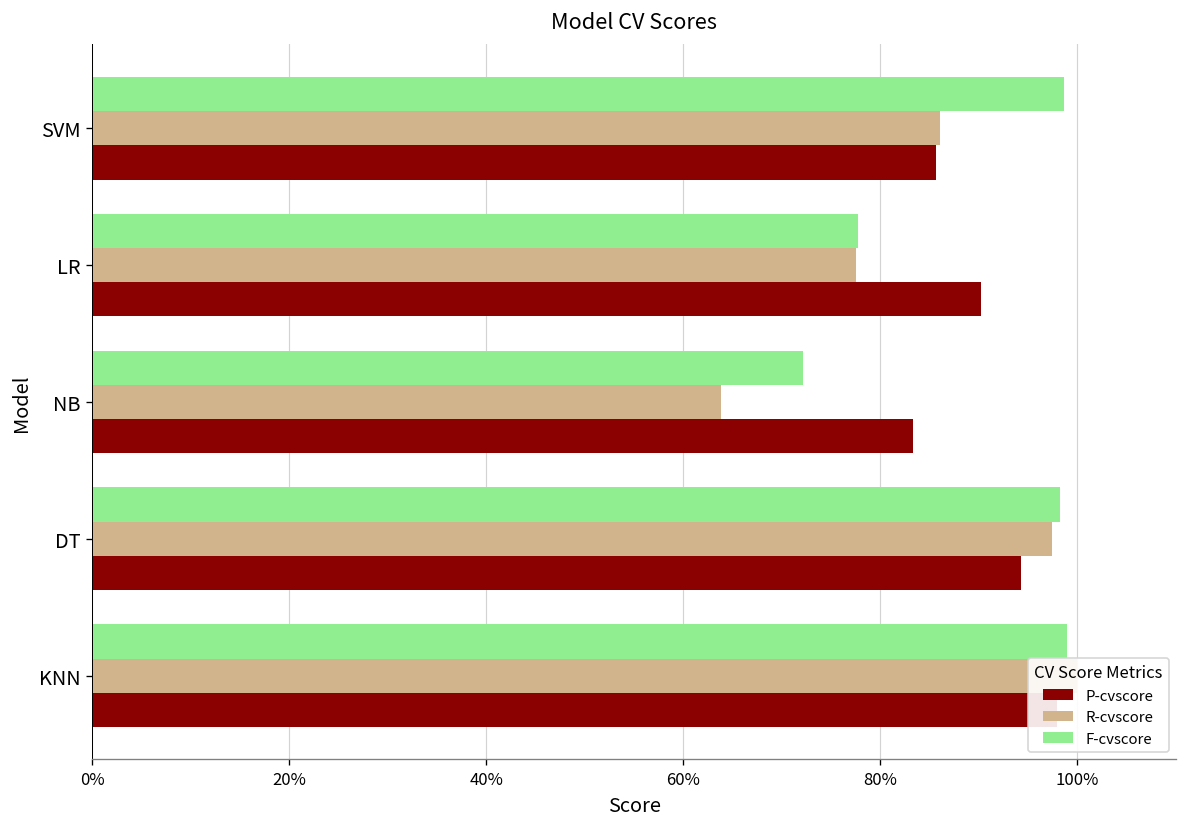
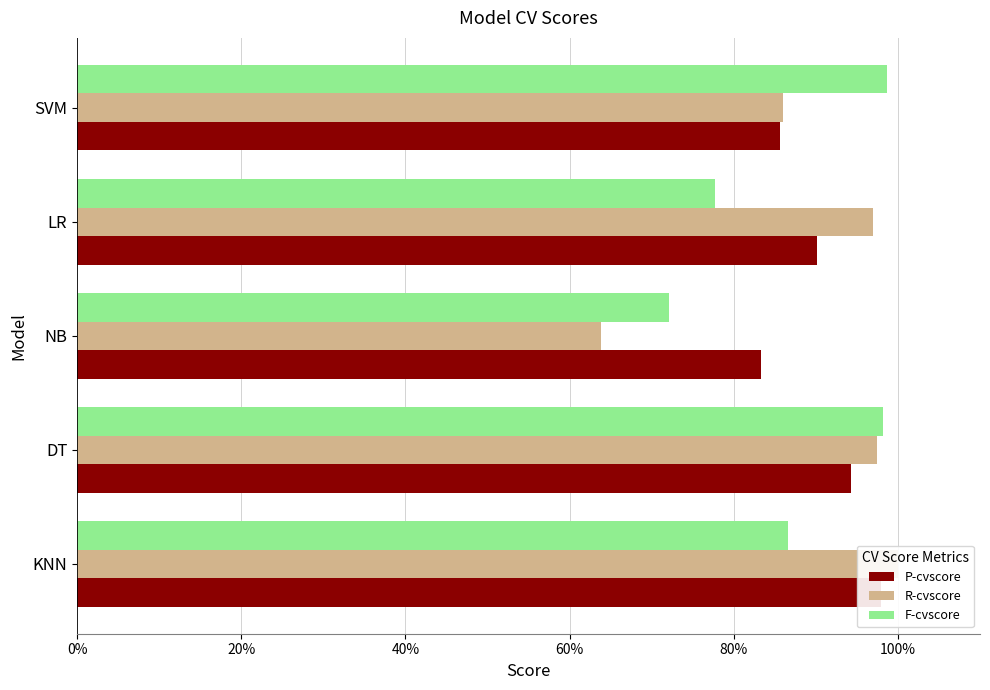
  {
    "P-cvscore": {
      "SVM": "86%",
      "LR": "90%",
      "NB": "83%",
      "DT": "94%"
    },
    "R-cvscore": {
      "SVM": "86%",
-     "LR": "78%",
+     "LR": "97%",
      "NB": "64%",
      "DT": "97%"
    },
    "F-cvscore": {
      "SVM": "99%",
      "LR": "78%",
      "NB": "72%",
      "DT": "98%",
-     "KNN": "99%"
+     "KNN": "87%"
    }
  }
